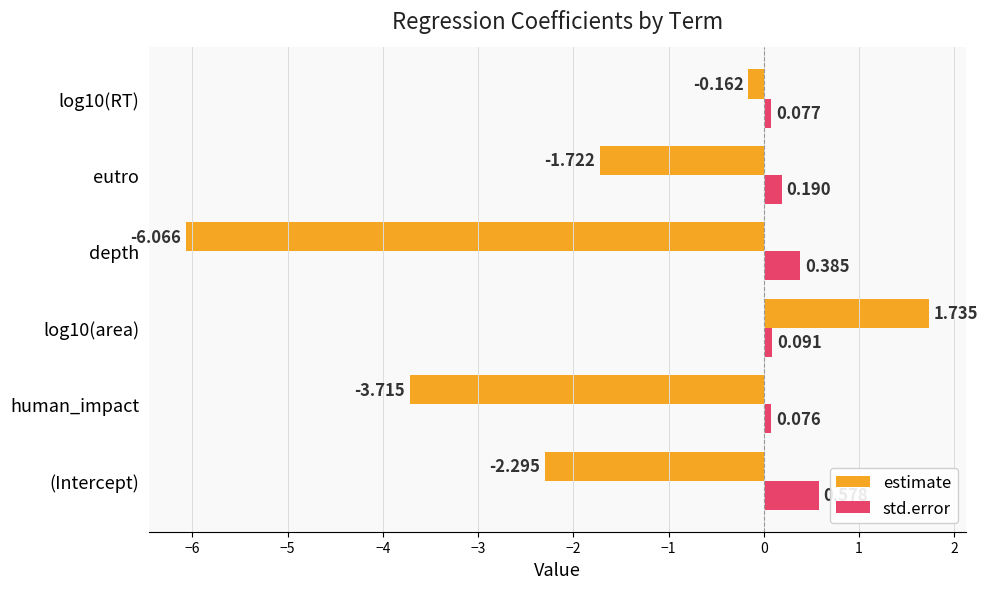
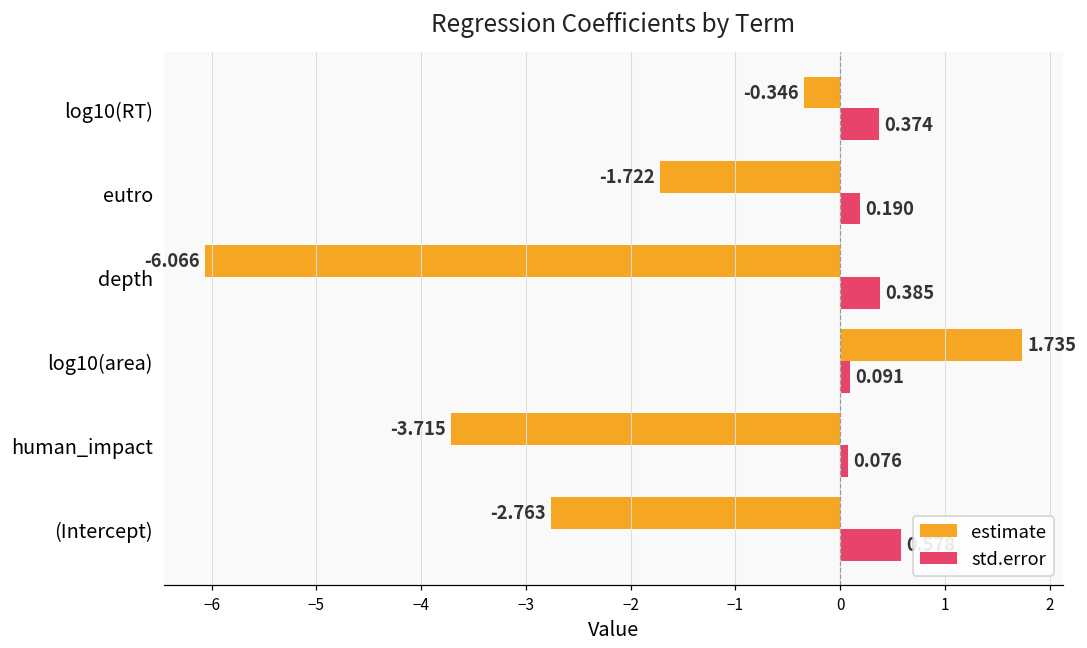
  {
    "estimate": {
-     "log10(RT)": -0.162,
+     "log10(RT)": -0.346,
      "eutro": -1.722,
      "depth": -6.066,
      "log10(area)": 1.735,
      "human_impact": -3.715,
-     "(Intercept)": -2.295
+     "(Intercept)": -2.763
    },
    "std.error": {
-     "log10(RT)": 0.077,
+     "log10(RT)": 0.374,
      "eutro": 0.190,
      "depth": 0.385,
      "log10(area)": 0.091,
      "human_impact": 0.076
    }
  }
